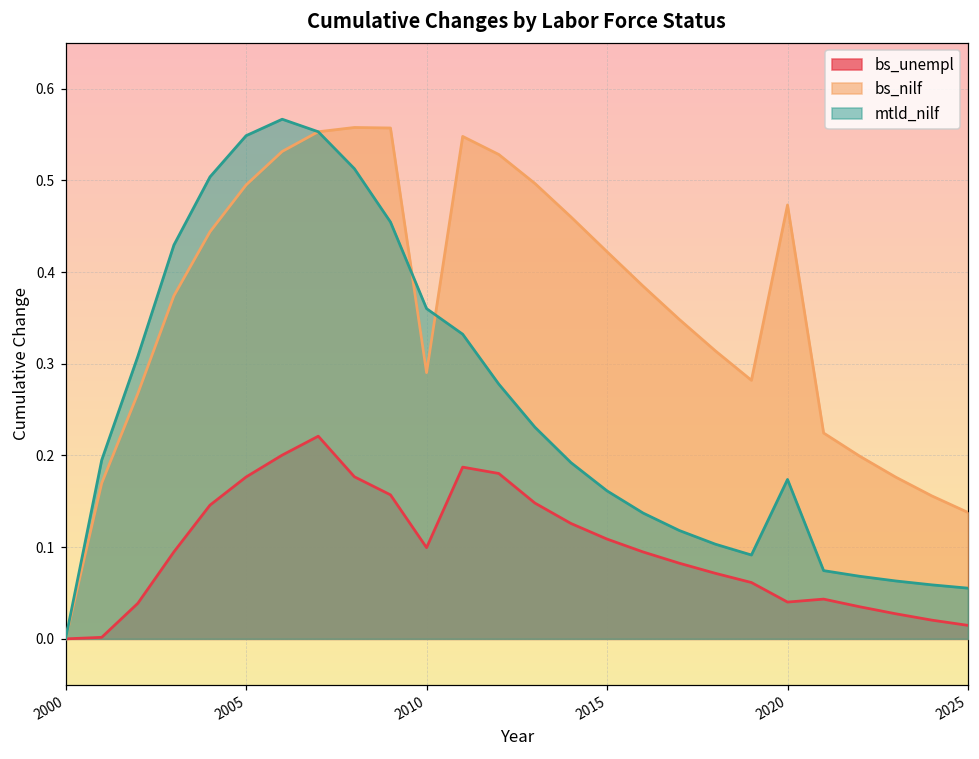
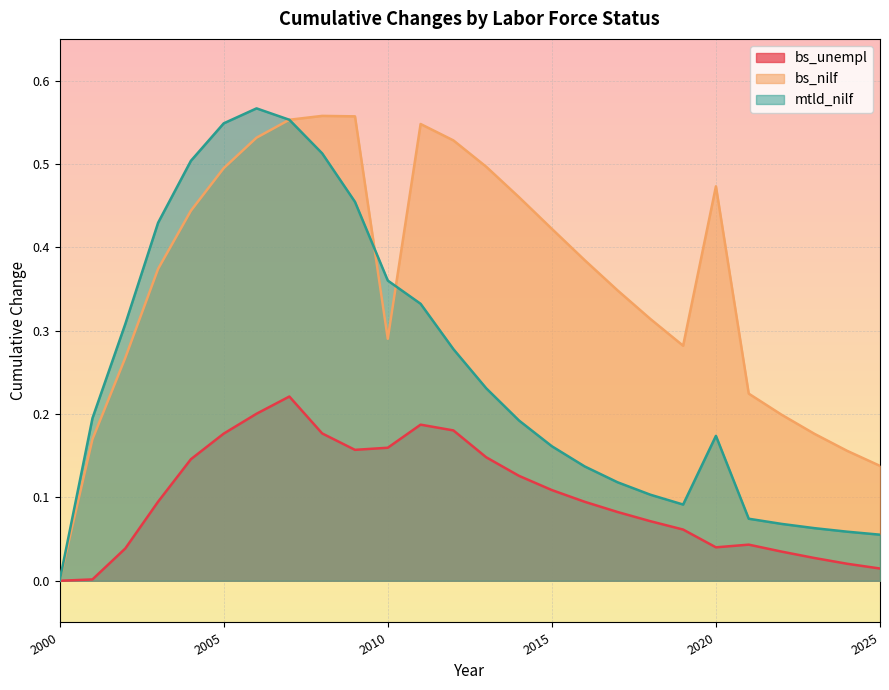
  {
    "bs_unempl": {
      "2005": 0.18,
-     "2010": 0.10,
+     "2010": 0.16,
      "2015": 0.11,
      "2020": 0.04,
      "2025": 0.01
    },
    "bs_nilf": {
      "2005": 0.49,
      "2010": 0.29,
      "2015": 0.42,
      "2020": 0.47,
      "2025": 0.14
    },
    "mtld_nilf": {
      "2005": 0.55,
      "2010": 0.36,
      "2015": 0.16,
      "2020": 0.17,
      "2025": 0.06
    }
  }
